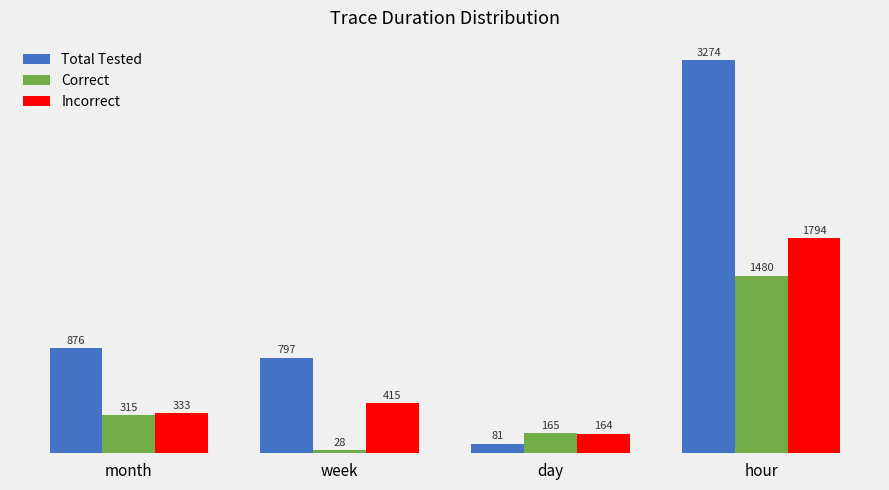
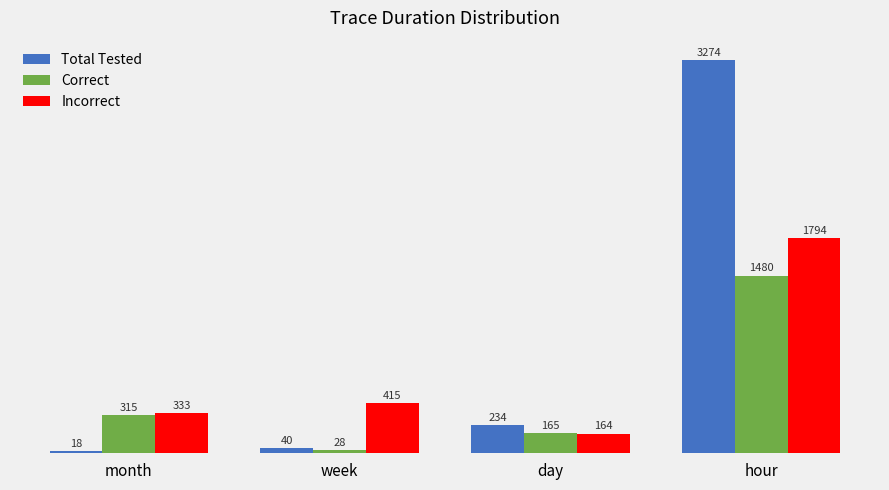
  {
    "Total Tested": {
-     "month": 876,
-     "week": 797,
-     "day": 81,
+     "month": 18,
+     "week": 40,
+     "day": 234,
      "hour": 3274
    },
    "Correct": {
      "month": 315,
      "week": 28,
      "day": 165,
      "hour": 1480
    },
    "Incorrect": {
      "month": 333,
      "week": 415,
      "day": 164,
      "hour": 1794
    }
  }
